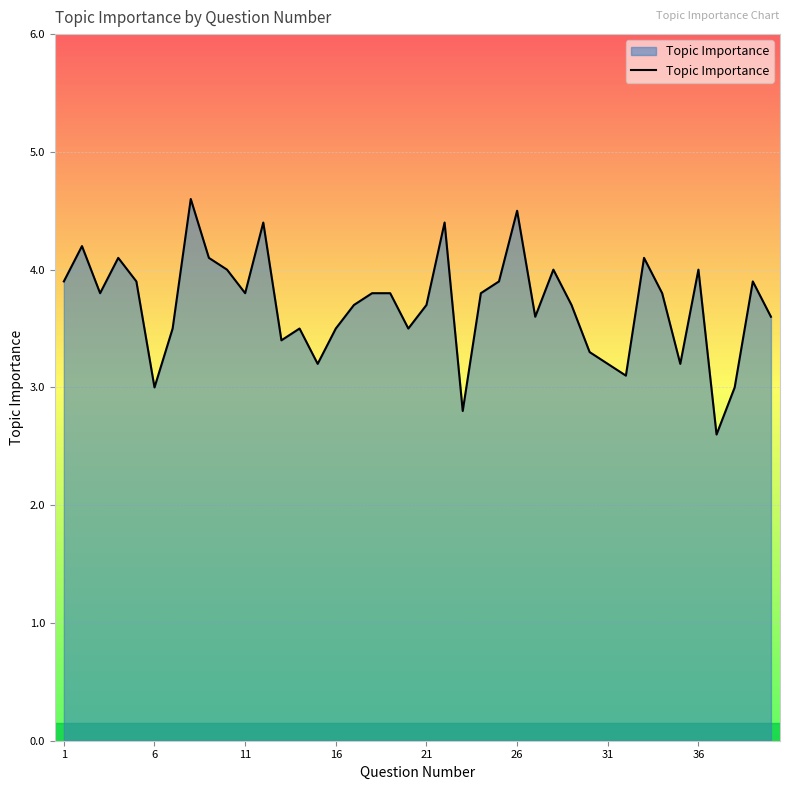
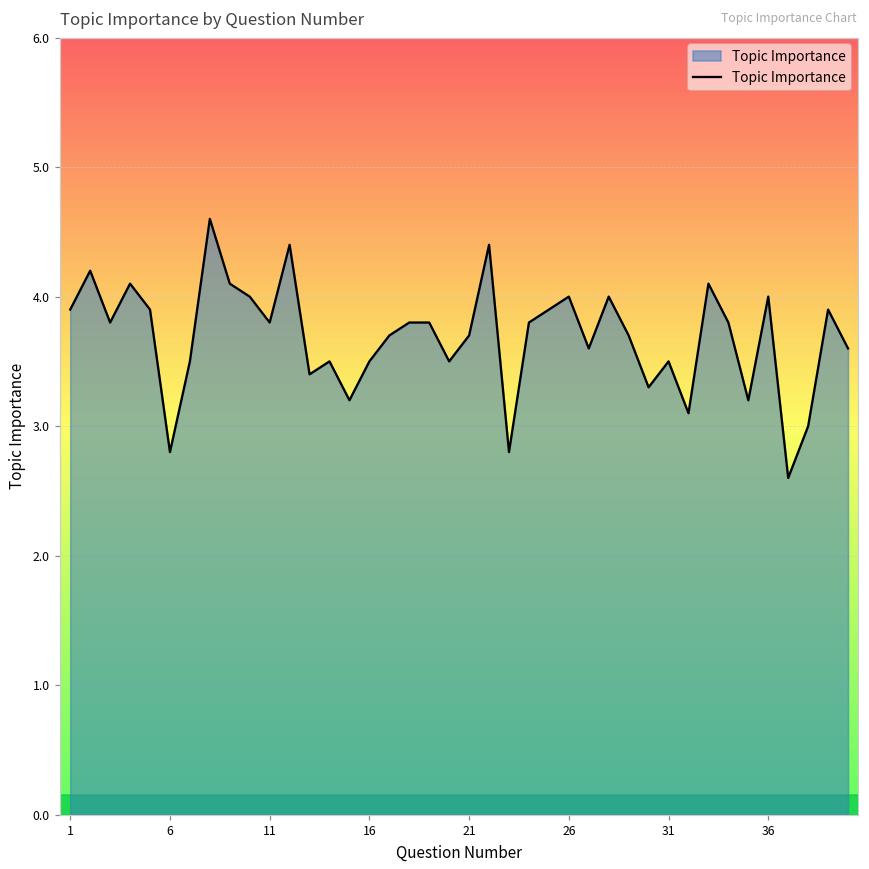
  {
    "1": 3.9,
-   "6": 3.0,
+   "6": 2.8,
    "11": 3.8,
    "16": 3.5,
    "21": 3.7,
-   "26": 4.5,
-   "31": 3.2,
+   "26": 4.0,
+   "31": 3.5,
    "36": 4.0
  }
